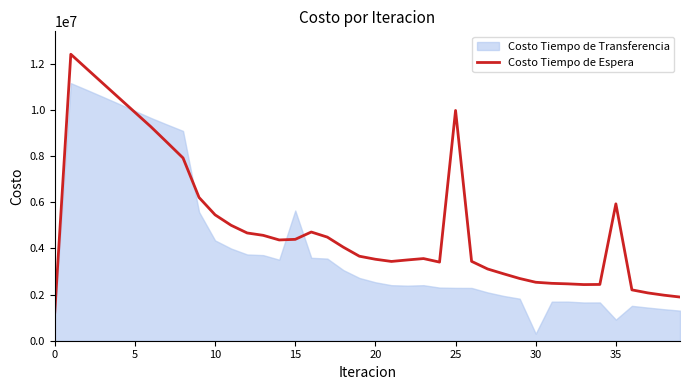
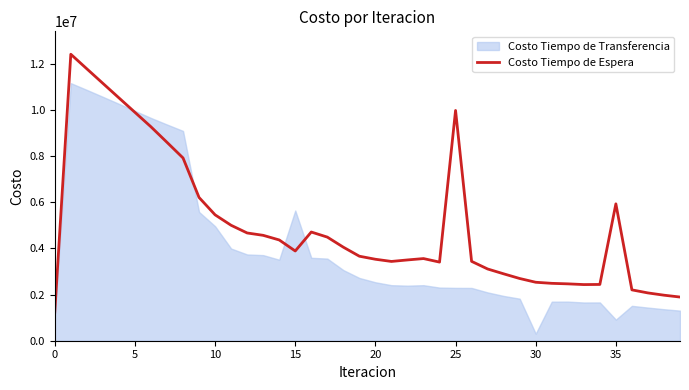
  {
    "Costo Tiempo de Espera": {
      "0": 1200000,
      "10": 5500000,
-     "15": 4400000,
+     "15": 3900000,
      "20": 3500000,
      "25": 10000000,
      "30": 2500000,
      "35": 5900000
    },
    "Costo Tiempo de Transferencia": {
      "0": 1100000,
-     "10": 4300000,
+     "10": 5000000,
      "15": 5600000,
      "20": 2500000,
      "25": 2300000,
      "30": 300000,
      "35": 900000
    }
  }
